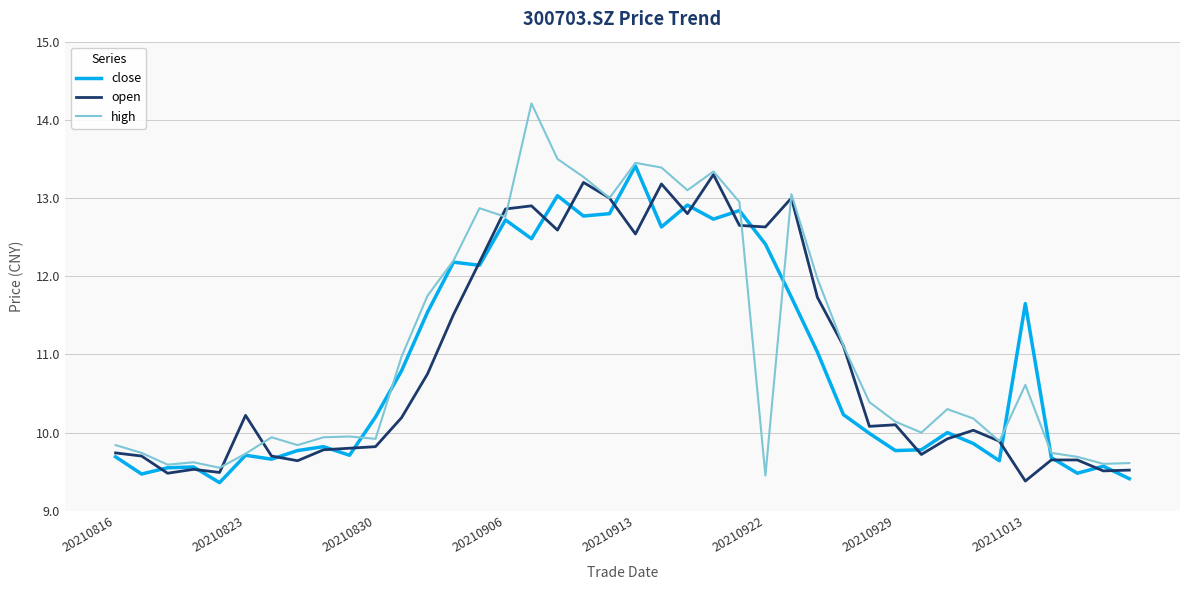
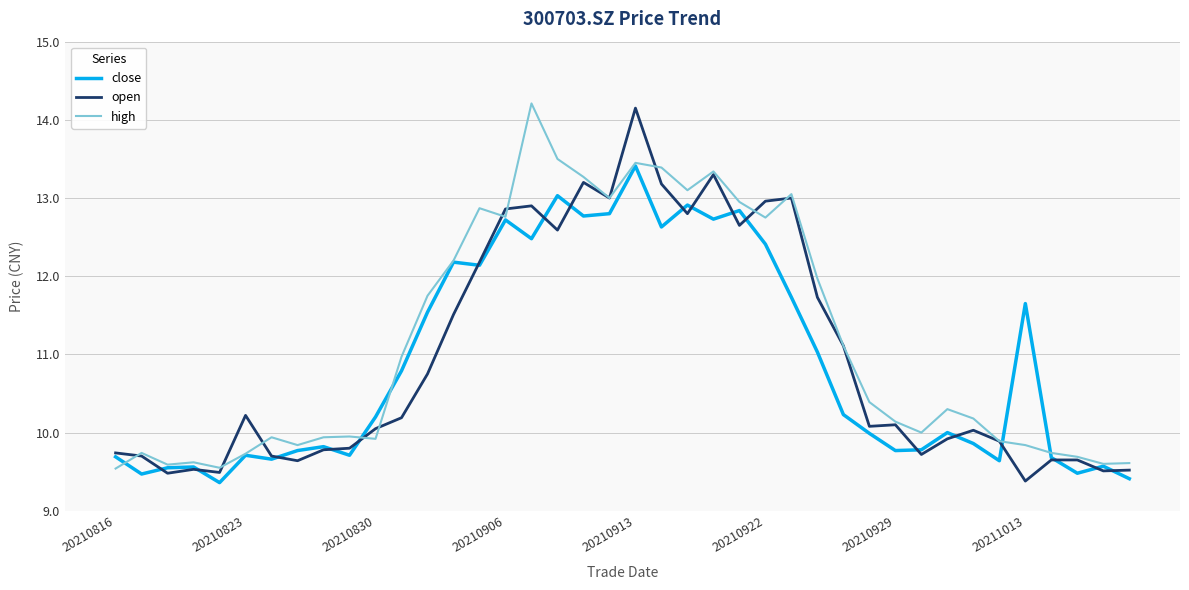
  {
    "close": {
      "20210816": 9.7,
      "20210830": 10.2,
      "20210906": 12.7,
      "20210913": 13.4,
      "20210922": 12.4,
      "20210929": 9.8,
      "20211013": 11.7
    },
    "open": {
      "20210816": 9.7,
      "20210823": 10.2,
-     "20210830": 9.8,
+     "20210830": 10.1,
      "20210906": 12.9,
-     "20210913": 12.5,
-     "20210922": 12.6,
+     "20210913": 14.2,
+     "20210922": 13.0,
      "20210929": 10.1,
      "20211013": 9.4
    },
    "high": {
-     "20210816": 9.8,
+     "20210816": 9.5,
      "20210830": 9.9,
      "20210906": 12.8,
      "20210913": 13.5,
-     "20210922": 9.5,
+     "20210922": 12.8,
      "20210929": 10.1,
-     "20211013": 10.6
+     "20211013": 9.8
    }
  }
